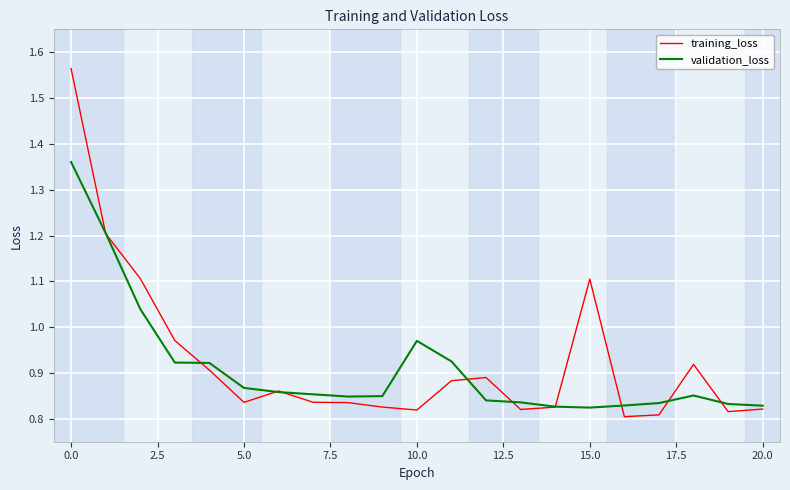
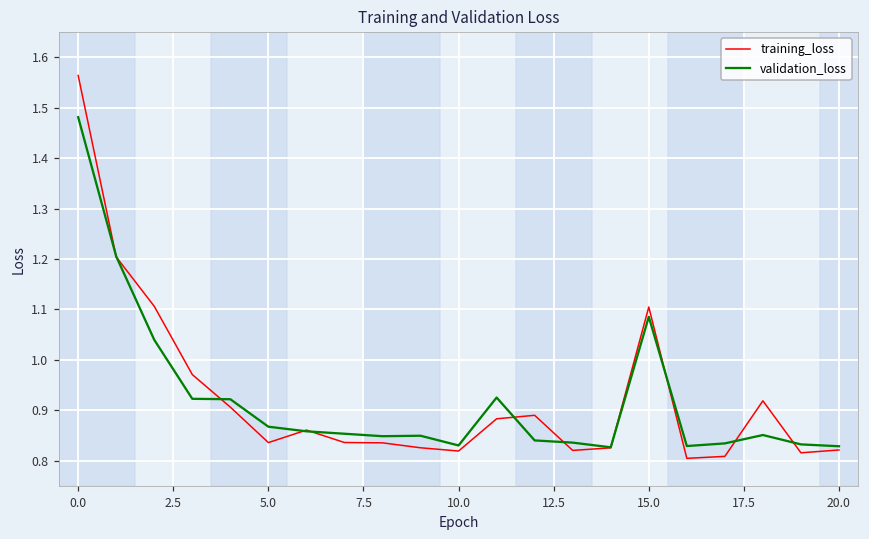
  {
    "training_loss": {
      "0.0": 1.56,
      "5.0": 0.84,
      "10.0": 0.82,
      "15.0": 1.10,
      "20.0": 0.82
    },
    "validation_loss": {
-     "0.0": 1.36,
+     "0.0": 1.48,
      "5.0": 0.87,
-     "10.0": 0.97,
-     "15.0": 0.82,
+     "10.0": 0.83,
+     "15.0": 1.09,
      "20.0": 0.83
    }
  }
